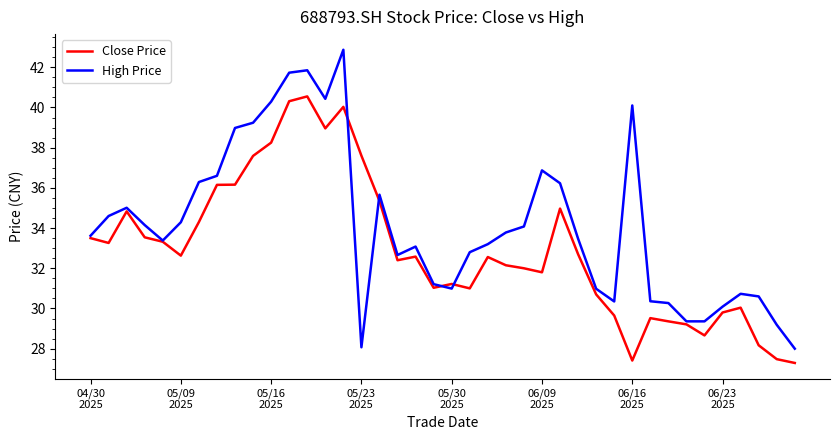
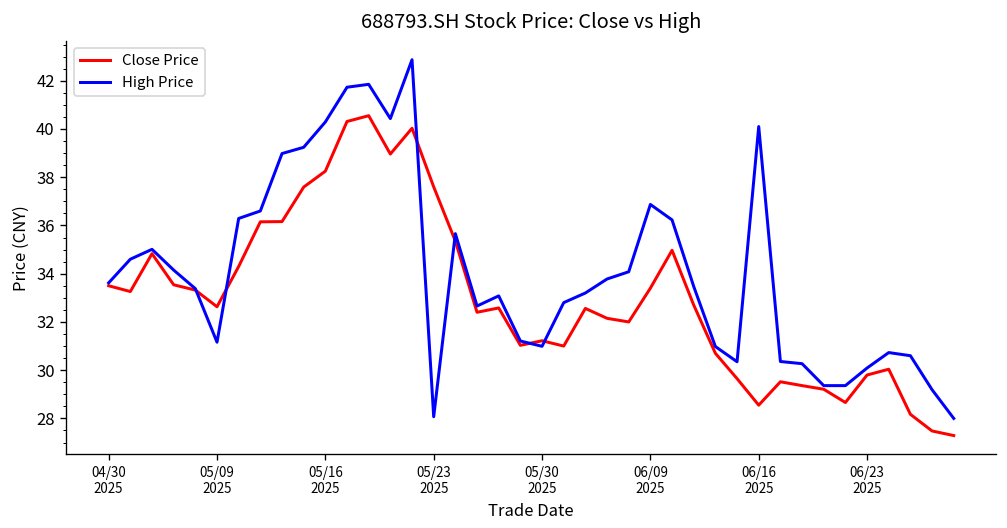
  {
    "Close Price": {
      "05/09 2025": 32.6,
      "05/16 2025": 38.3,
      "05/23 2025": 37.6,
      "05/30 2025": 31.2,
-     "06/09 2025": 31.8,
-     "06/16 2025": 27.4,
+     "06/09 2025": 33.4,
+     "06/16 2025": 28.6,
      "06/23 2025": 29.8
    },
    "High Price": {
-     "05/09 2025": 34.3,
+     "05/09 2025": 31.2,
      "05/16 2025": 40.3,
      "05/23 2025": 28.1,
      "05/30 2025": 31.0,
      "06/09 2025": 36.9,
      "06/16 2025": 40.1,
      "06/23 2025": 30.1
    }
  }
